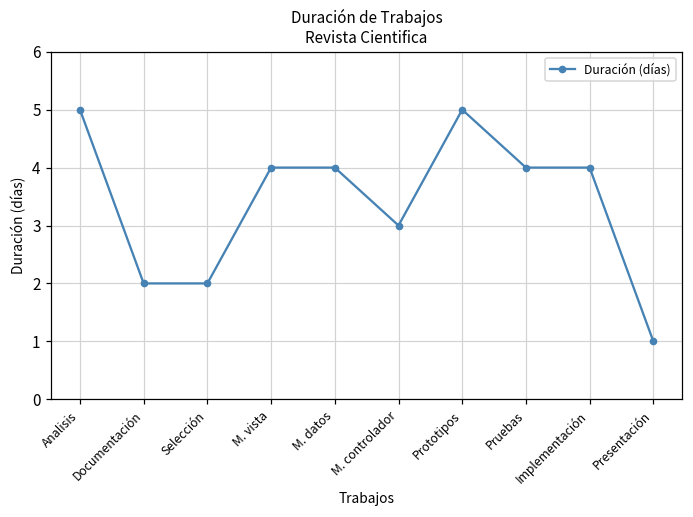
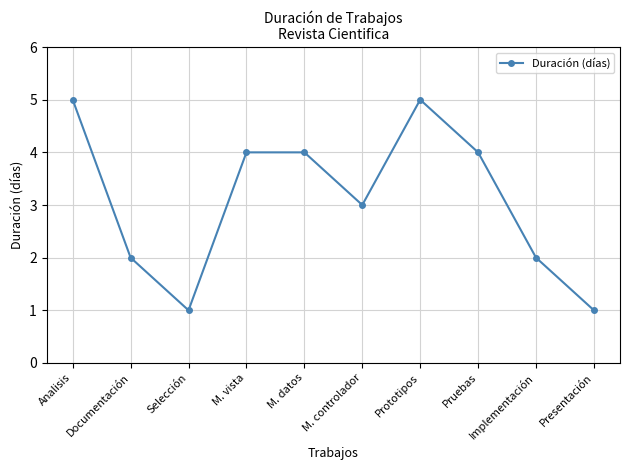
  {
    "Analisis": 5,
    "Documentación": 2,
-   "Selección": 2,
+   "Selección": 1,
    "M. vista": 4,
    "M. datos": 4,
    "M. controlador": 3,
    "Prototipos": 5,
    "Pruebas": 4,
-   "Implementación": 4,
+   "Implementación": 2,
    "Presentación": 1
  }
